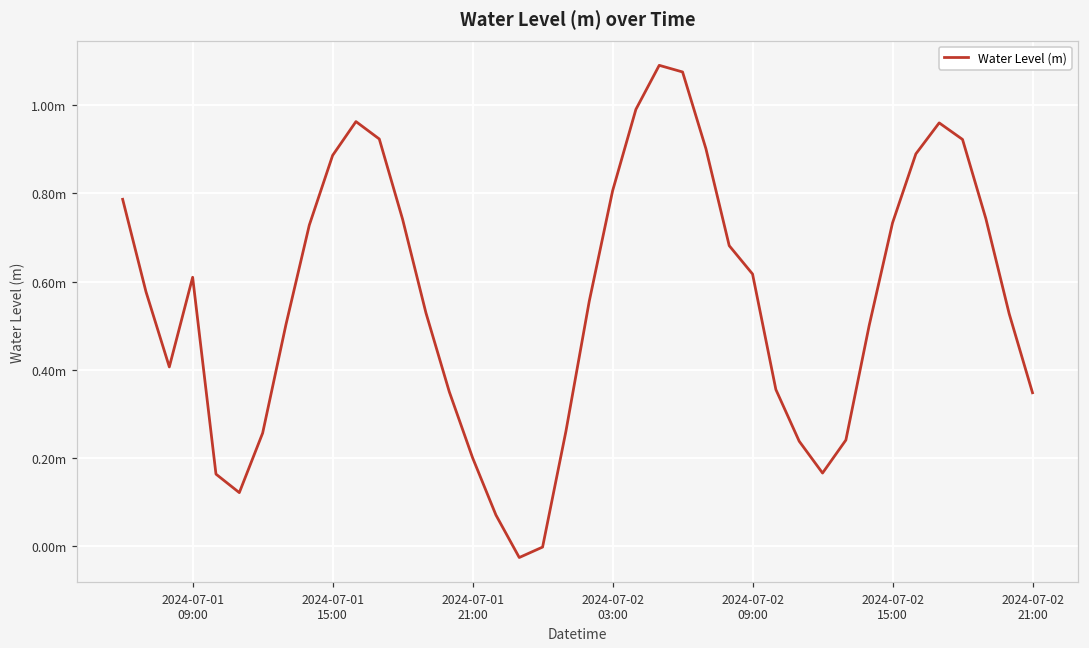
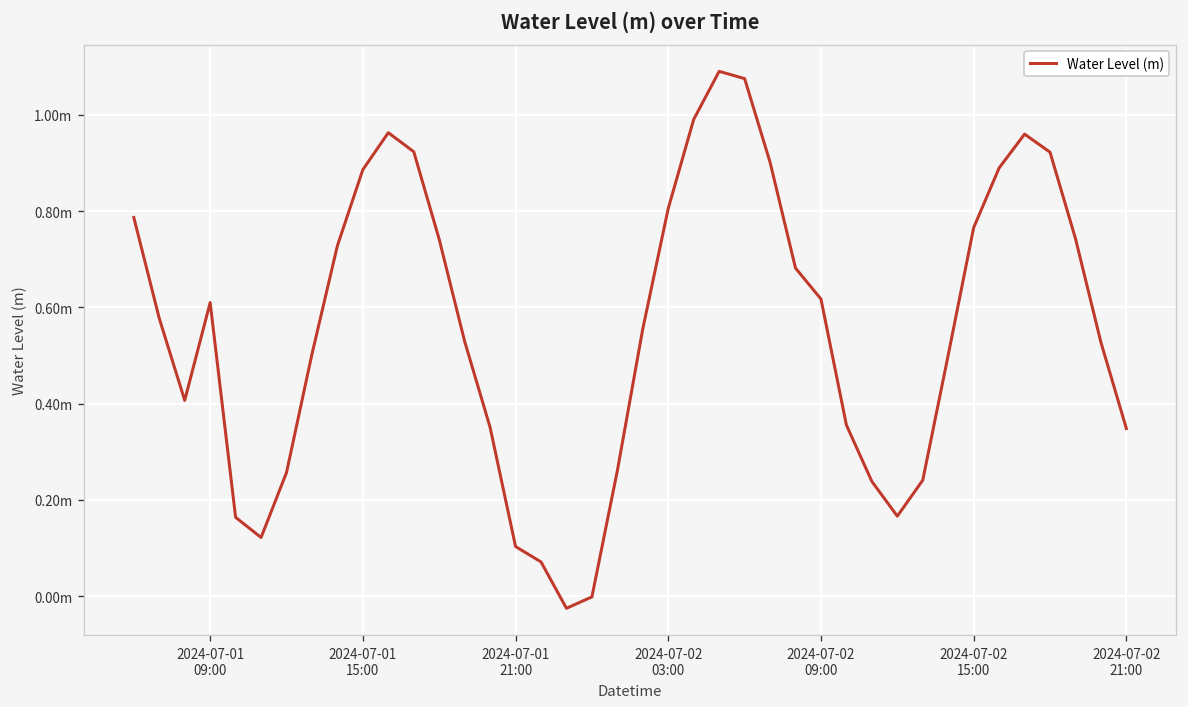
  {
    "2024-07-01 09:00": "0.61m",
    "2024-07-01 15:00": "0.89m",
-   "2024-07-01 21:00": "0.20m",
+   "2024-07-01 21:00": "0.10m",
    "2024-07-02 03:00": "0.81m",
    "2024-07-02 09:00": "0.62m",
-   "2024-07-02 15:00": "0.73m",
+   "2024-07-02 15:00": "0.77m",
    "2024-07-02 21:00": "0.35m"
  }
